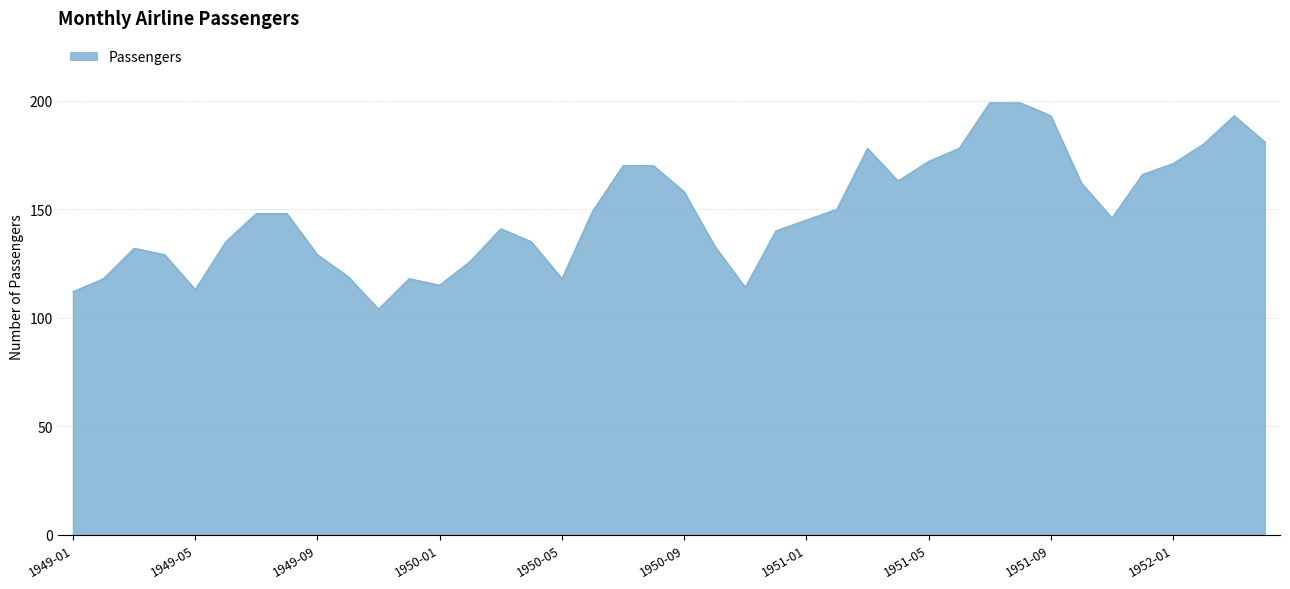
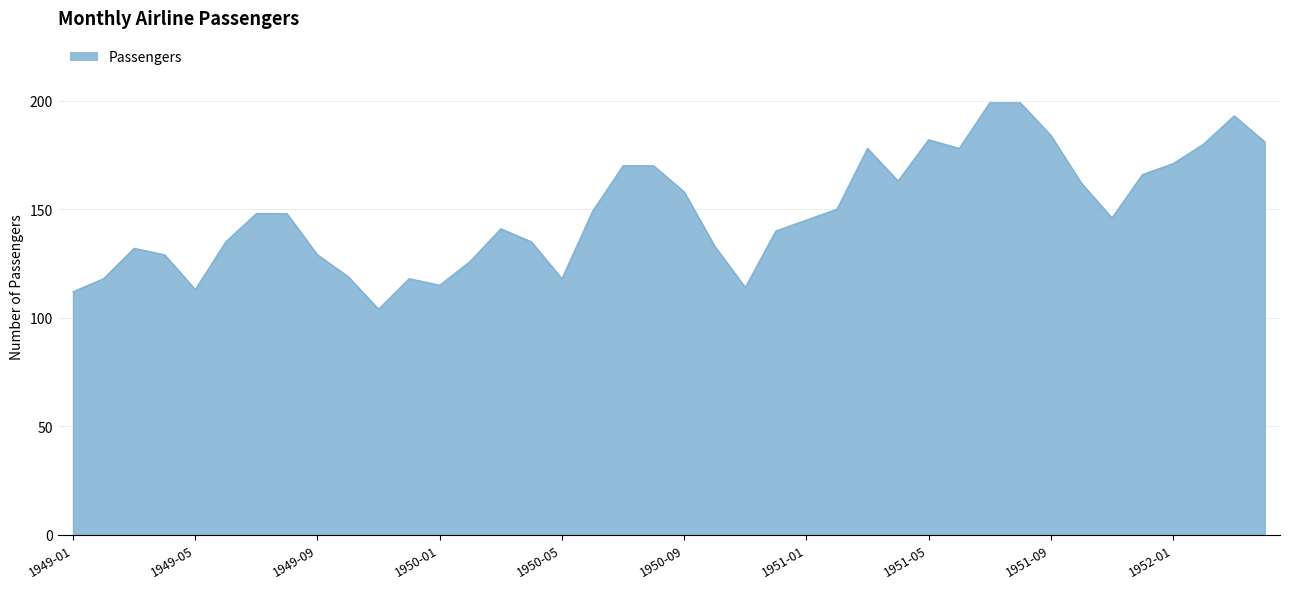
  {
    "1949-01": 112,
    "1949-05": 113,
    "1949-09": 129,
    "1950-01": 115,
    "1950-05": 118,
    "1950-09": 158,
    "1951-01": 145,
-   "1951-05": 172,
-   "1951-09": 193,
+   "1951-05": 182,
+   "1951-09": 184,
    "1952-01": 171
  }
